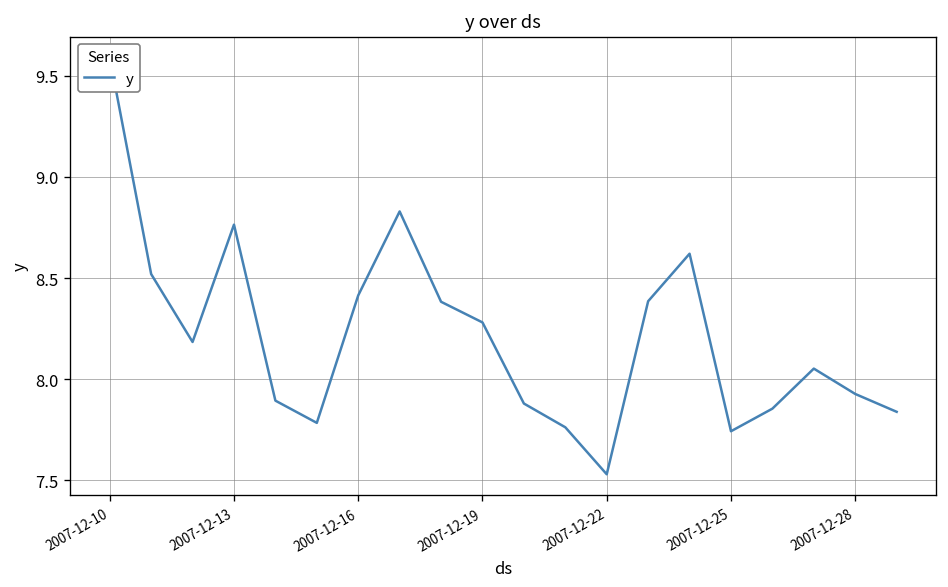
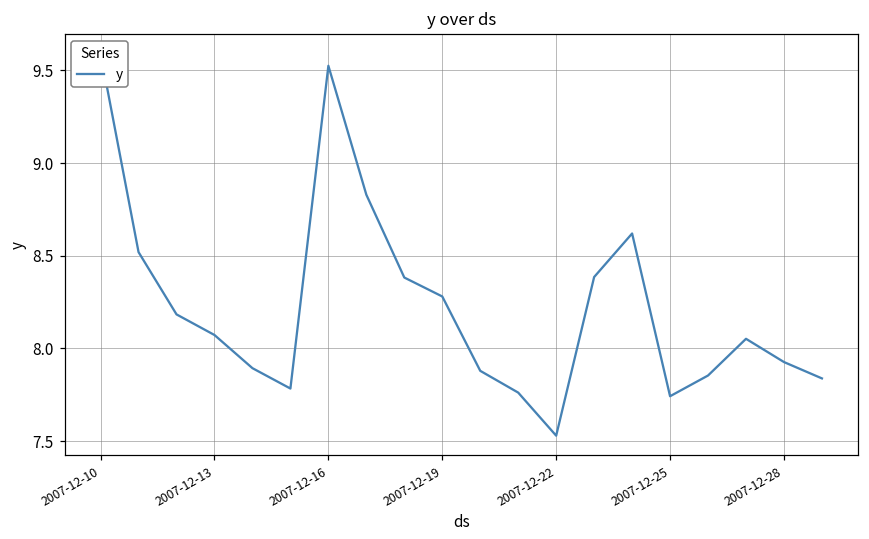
  {
-   "2007-12-13": 8.76,
-   "2007-12-16": 8.41,
+   "2007-12-13": 8.07,
+   "2007-12-16": 9.52,
    "2007-12-19": 8.28,
    "2007-12-22": 7.53,
    "2007-12-25": 7.74,
    "2007-12-28": 7.93
  }
